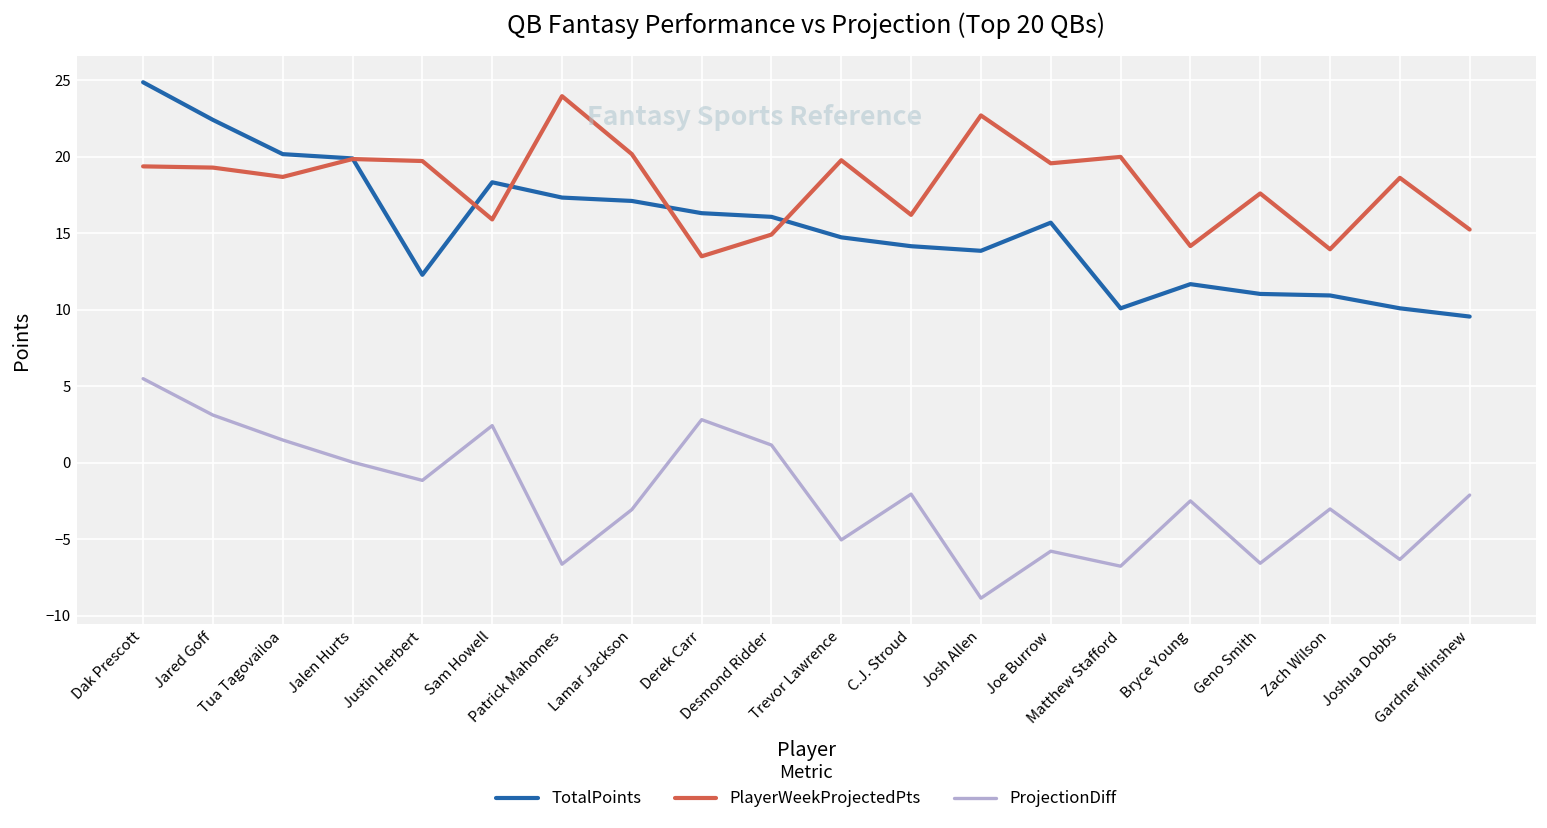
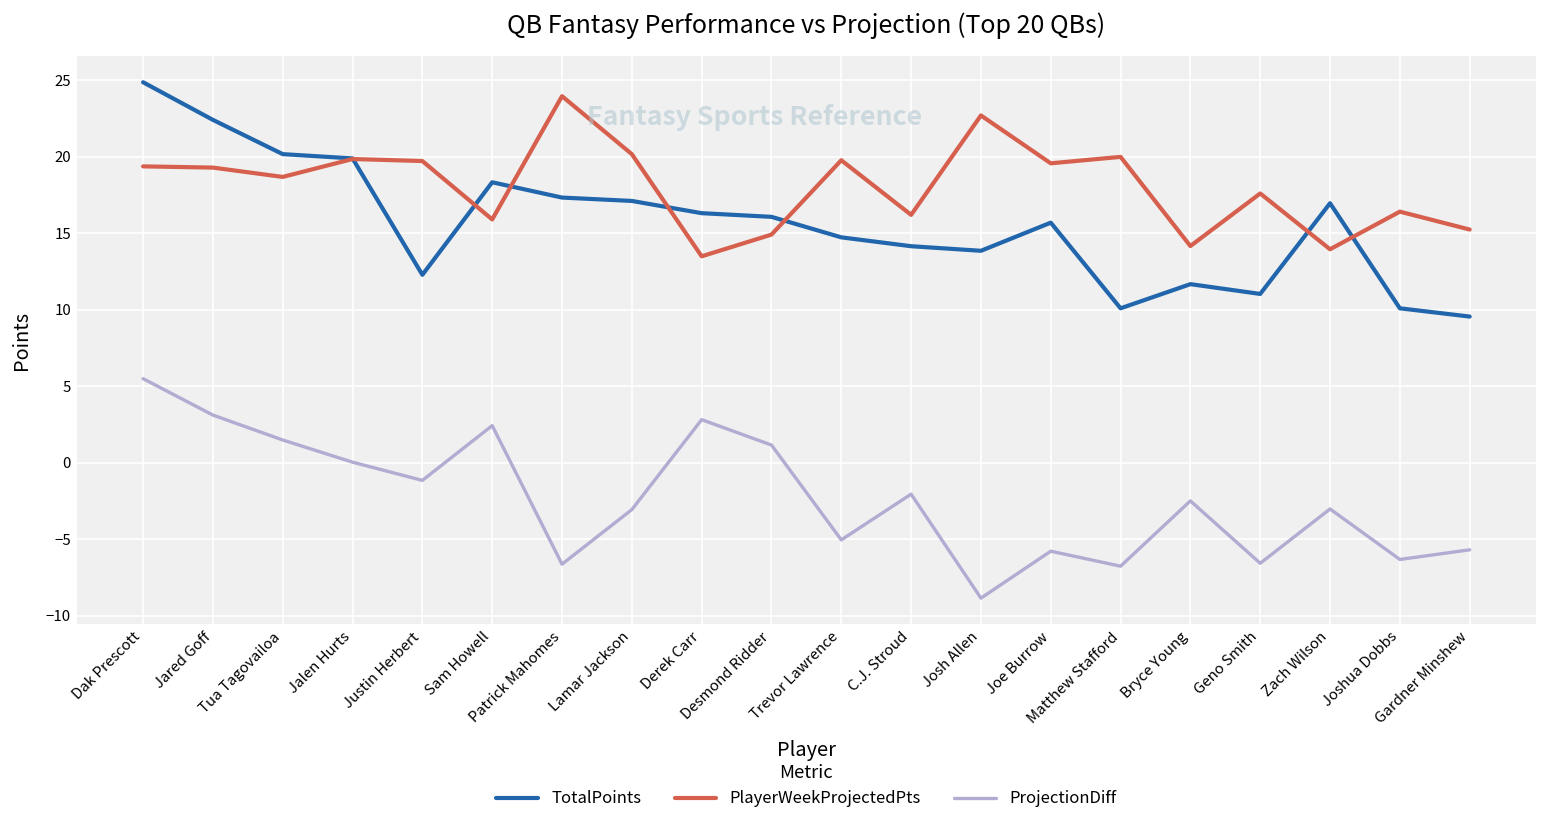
  {
    "TotalPoints": {
      "Dak Prescott": 24.9,
      "Jared Goff": 22.4,
      "Tua Tagovailoa": 20.2,
      "Justin Herbert": 12.3,
      "Sam Howell": 18.3,
      "Patrick Mahomes": 17.3,
      "Lamar Jackson": 17.1,
      "Derek Carr": 16.3,
      "Desmond Ridder": 16.1,
      "Trevor Lawrence": 14.7,
      "C.J. Stroud": 14.2,
      "Josh Allen": 13.9,
      "Joe Burrow": 15.7,
      "Matthew Stafford": 10.1,
      "Bryce Young": 11.7,
      "Geno Smith": 11.0,
-     "Zach Wilson": 10.9,
+     "Zach Wilson": 17.0,
      "Joshua Dobbs": 10.1,
      "Gardner Minshew": 9.6
    },
    "PlayerWeekProjectedPts": {
      "Dak Prescott": 19.4,
      "Jared Goff": 19.3,
      "Tua Tagovailoa": 18.7,
      "Justin Herbert": 19.7,
      "Sam Howell": 15.9,
      "Patrick Mahomes": 24.0,
      "Lamar Jackson": 20.2,
      "Derek Carr": 13.5,
      "Desmond Ridder": 14.9,
      "Trevor Lawrence": 19.8,
      "C.J. Stroud": 16.2,
      "Josh Allen": 22.7,
      "Joe Burrow": 19.6,
      "Matthew Stafford": 20.0,
      "Bryce Young": 14.2,
      "Geno Smith": 17.6,
      "Zach Wilson": 14.0,
-     "Joshua Dobbs": 18.6,
+     "Joshua Dobbs": 16.4,
      "Gardner Minshew": 15.3
    },
    "ProjectionDiff": {
      "Dak Prescott": 5.5,
      "Jared Goff": 3.1,
      "Tua Tagovailoa": 1.5,
      "Jalen Hurts": 0.0,
      "Justin Herbert": -1.2,
      "Sam Howell": 2.4,
      "Patrick Mahomes": -6.6,
      "Lamar Jackson": -3.1,
      "Derek Carr": 2.8,
      "Desmond Ridder": 1.2,
      "Trevor Lawrence": -5.0,
      "C.J. Stroud": -2.1,
      "Josh Allen": -8.9,
      "Joe Burrow": -5.8,
      "Matthew Stafford": -6.8,
      "Bryce Young": -2.5,
      "Geno Smith": -6.6,
      "Zach Wilson": -3.0,
      "Joshua Dobbs": -6.3,
-     "Gardner Minshew": -2.1
+     "Gardner Minshew": -5.7
    }
  }
